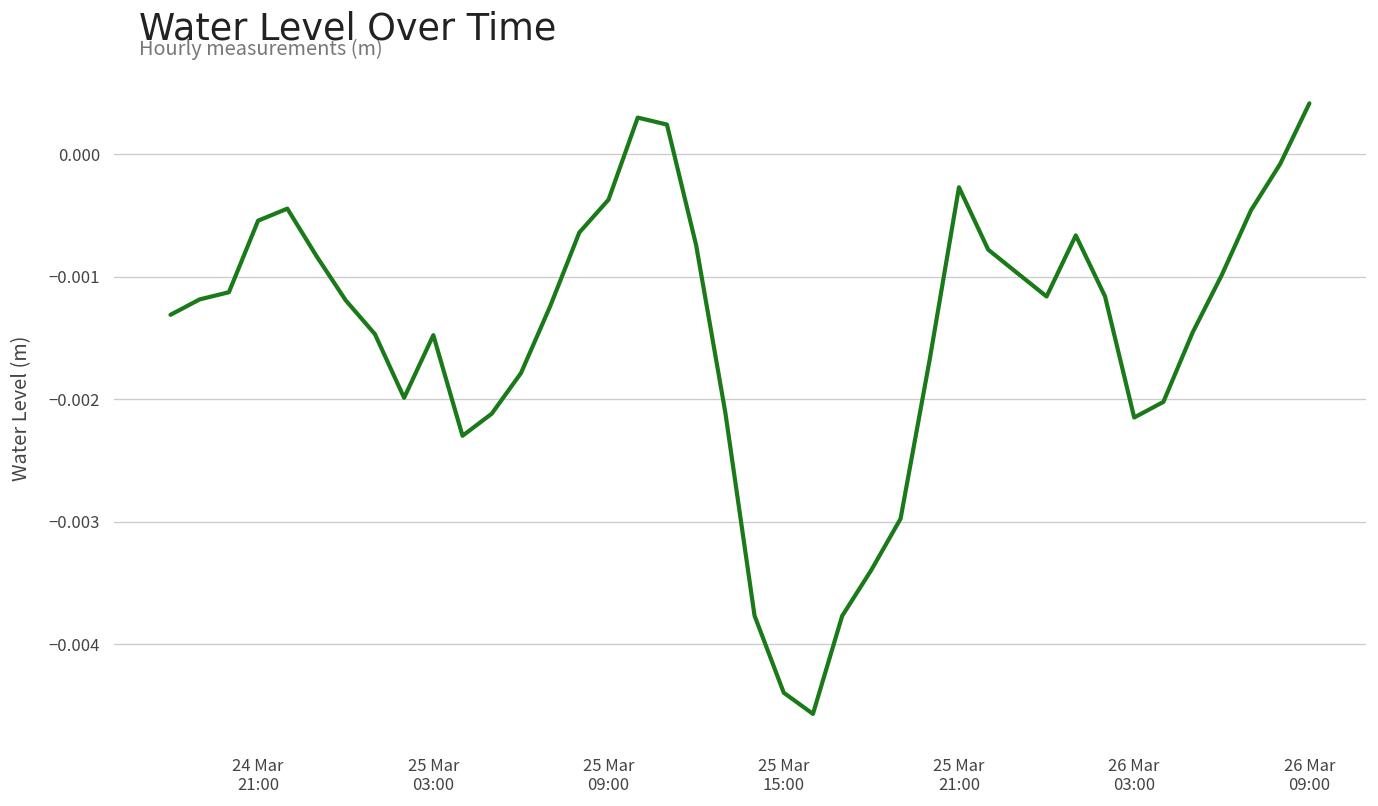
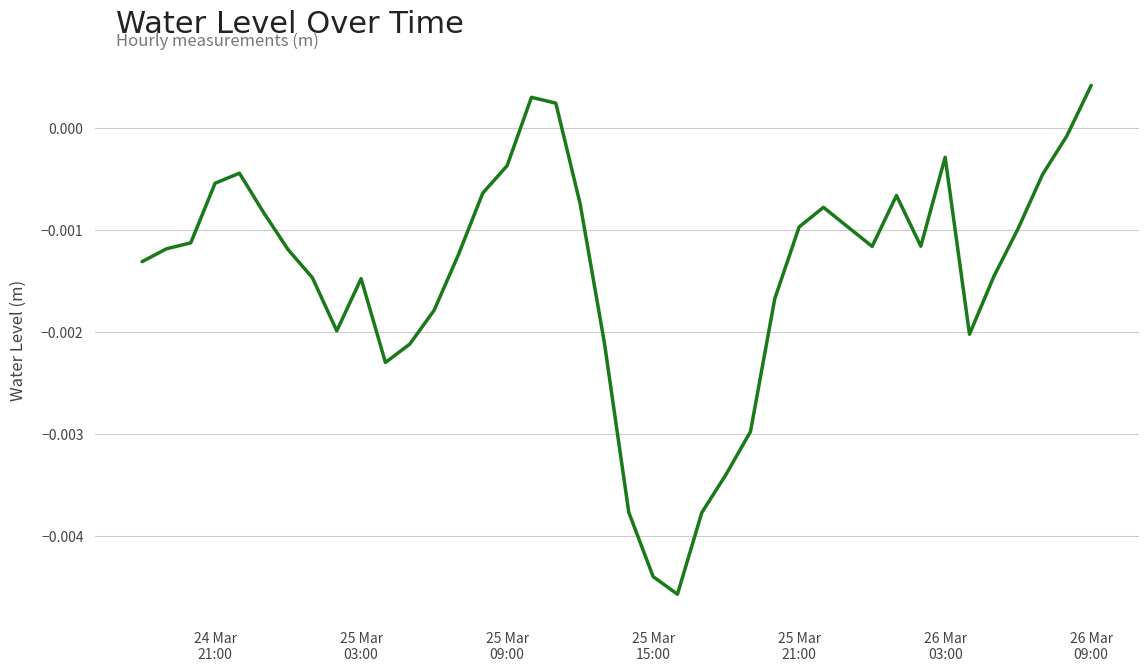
  {
    "24 Mar 21:00": -0.00054,
    "25 Mar 03:00": -0.00148,
    "25 Mar 09:00": -0.00037,
    "25 Mar 15:00": -0.00440,
-   "25 Mar 21:00": -0.00027,
-   "26 Mar 03:00": -0.00215,
+   "25 Mar 21:00": -0.00097,
+   "26 Mar 03:00": -0.00029,
    "26 Mar 09:00": 0.00041
  }
